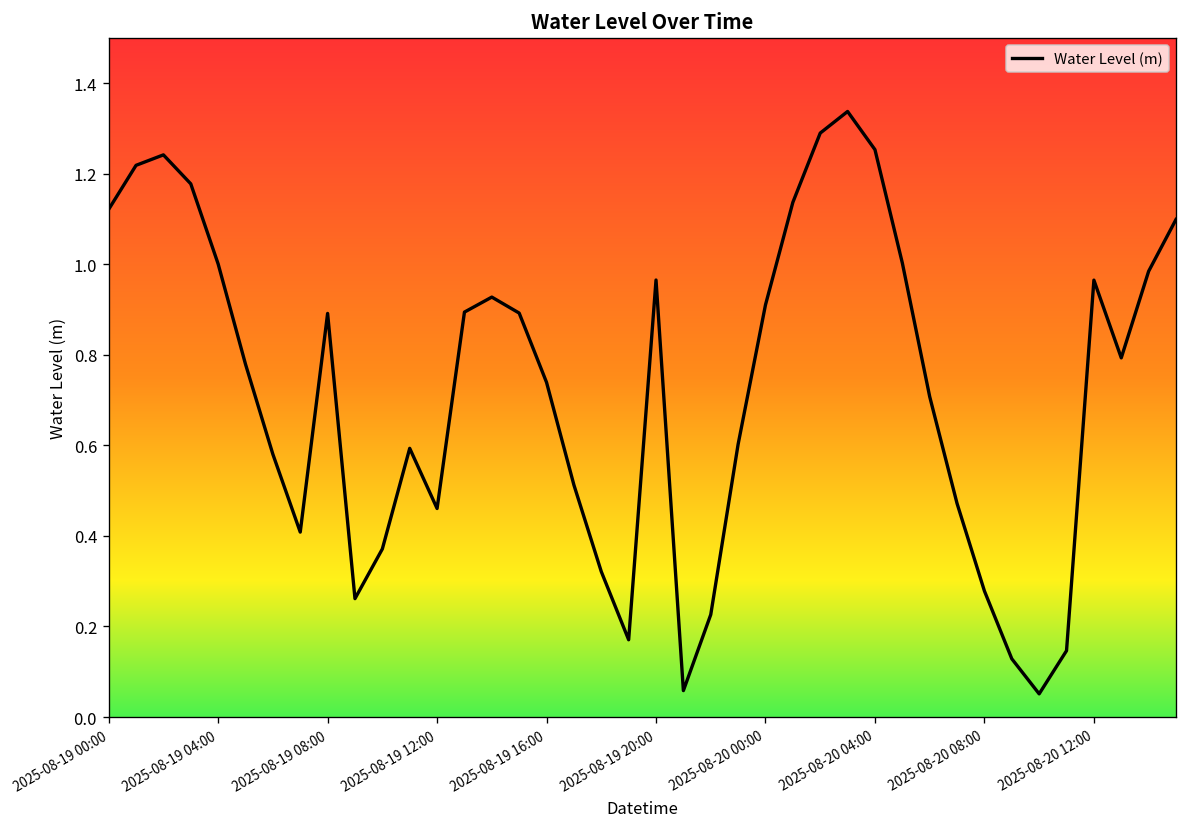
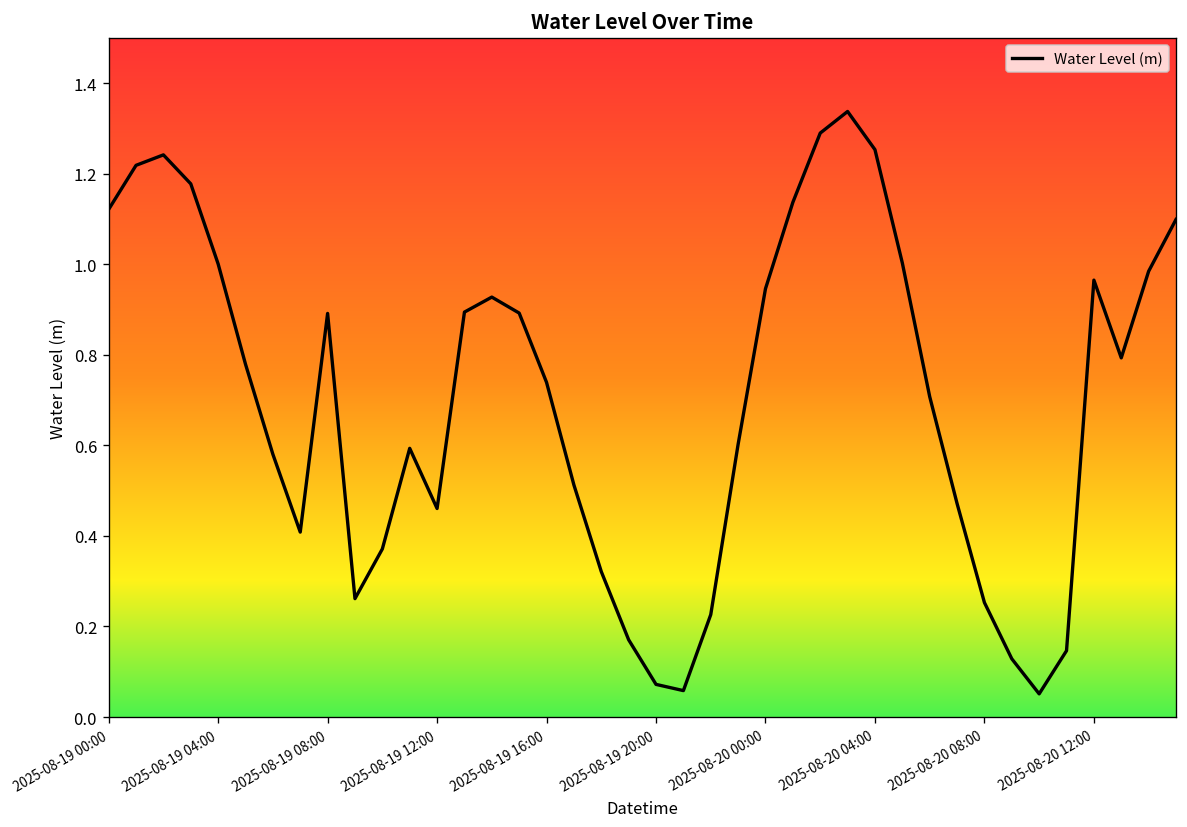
  {
    "2025-08-19 00:00": 1.12,
    "2025-08-19 04:00": 1.00,
    "2025-08-19 08:00": 0.89,
    "2025-08-19 12:00": 0.46,
    "2025-08-19 16:00": 0.74,
-   "2025-08-19 20:00": 0.97,
-   "2025-08-20 00:00": 0.91,
+   "2025-08-19 20:00": 0.07,
+   "2025-08-20 00:00": 0.95,
    "2025-08-20 04:00": 1.25,
-   "2025-08-20 08:00": 0.28,
+   "2025-08-20 08:00": 0.25,
    "2025-08-20 12:00": 0.96
  }
